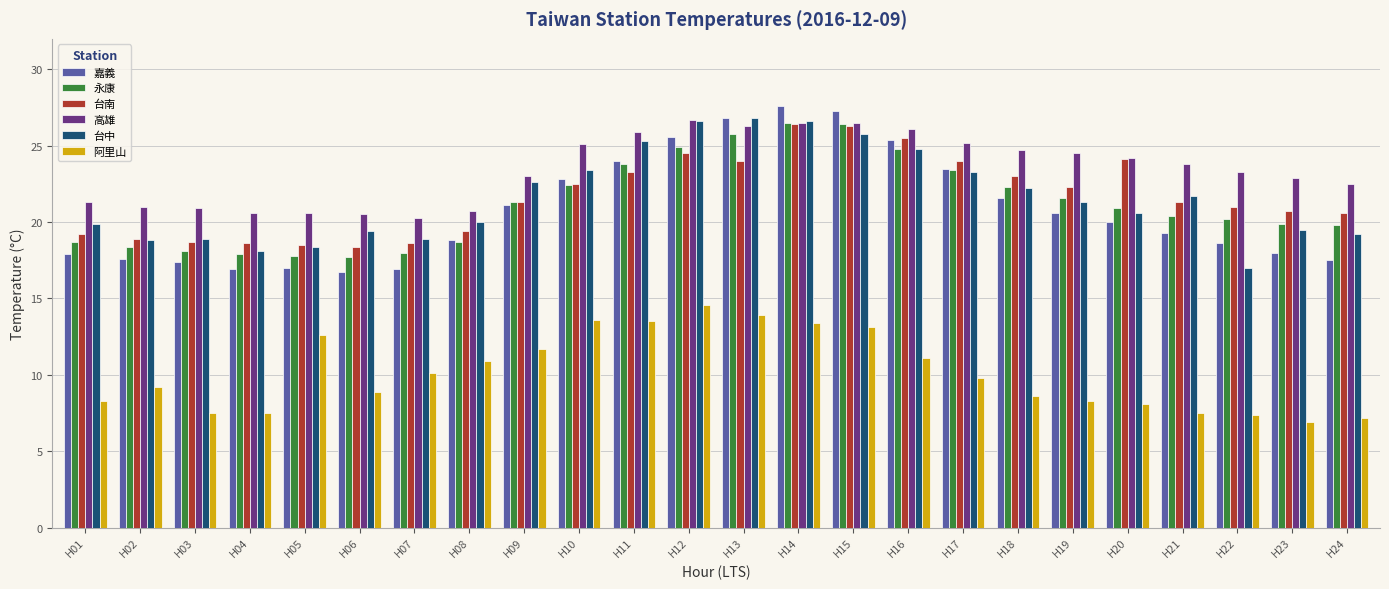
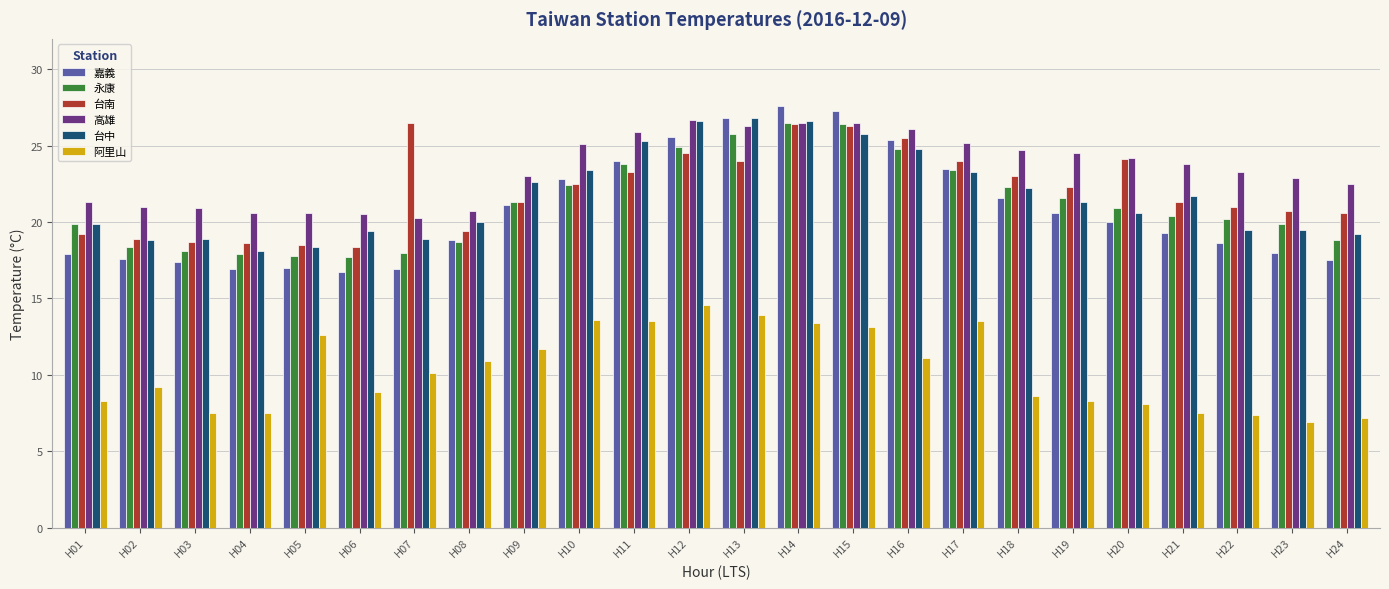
  {
    "永康": {
-     "H01": 18.7,
+     "H01": 19.9,
      "H02": 18.4,
      "H03": 18.1,
      "H04": 17.9,
      "H05": 17.8,
      "H06": 17.7,
      "H07": 18.0,
      "H08": 18.7,
      "H09": 21.3,
      "H10": 22.4,
      "H11": 23.8,
      "H12": 24.9,
      "H13": 25.8,
      "H14": 26.5,
      "H15": 26.4,
      "H16": 24.8,
      "H17": 23.4,
      "H18": 22.3,
      "H19": 21.6,
      "H20": 20.9,
      "H21": 20.4,
      "H22": 20.2,
      "H23": 19.9,
-     "H24": 19.8
+     "H24": 18.8
    },
    "台南": {
      "H01": 19.2,
      "H02": 18.9,
      "H03": 18.7,
      "H04": 18.6,
      "H05": 18.5,
      "H06": 18.4,
-     "H07": 18.6,
+     "H07": 26.5,
      "H08": 19.4,
      "H09": 21.3,
      "H10": 22.5,
      "H11": 23.3,
      "H12": 24.5,
      "H13": 24.0,
      "H14": 26.4,
      "H15": 26.3,
      "H16": 25.5,
      "H17": 24.0,
      "H18": 23.0,
      "H19": 22.3,
      "H20": 24.1,
      "H21": 21.3,
      "H22": 21.0,
      "H23": 20.7,
      "H24": 20.6
    },
    "台中": {
      "H01": 19.9,
      "H02": 18.8,
      "H03": 18.9,
      "H04": 18.1,
      "H05": 18.4,
      "H06": 19.4,
      "H07": 18.9,
      "H08": 20.0,
      "H09": 22.6,
      "H10": 23.4,
      "H11": 25.3,
      "H12": 26.6,
      "H13": 26.8,
      "H14": 26.6,
      "H15": 25.8,
      "H16": 24.8,
      "H17": 23.3,
      "H18": 22.2,
      "H19": 21.3,
      "H20": 20.6,
      "H21": 21.7,
-     "H22": 17.0,
+     "H22": 19.5,
      "H23": 19.5,
      "H24": 19.2
    },
    "阿里山": {
      "H01": 8.3,
      "H02": 9.2,
      "H03": 7.5,
      "H04": 7.5,
      "H05": 12.6,
      "H06": 8.9,
      "H07": 10.1,
      "H08": 10.9,
      "H09": 11.7,
      "H10": 13.6,
      "H11": 13.5,
      "H12": 14.6,
      "H13": 13.9,
      "H14": 13.4,
      "H15": 13.1,
      "H16": 11.1,
-     "H17": 9.8,
+     "H17": 13.5,
      "H18": 8.6,
      "H19": 8.3,
      "H20": 8.1,
      "H21": 7.5,
      "H22": 7.4,
      "H23": 6.9,
      "H24": 7.2
    }
  }
